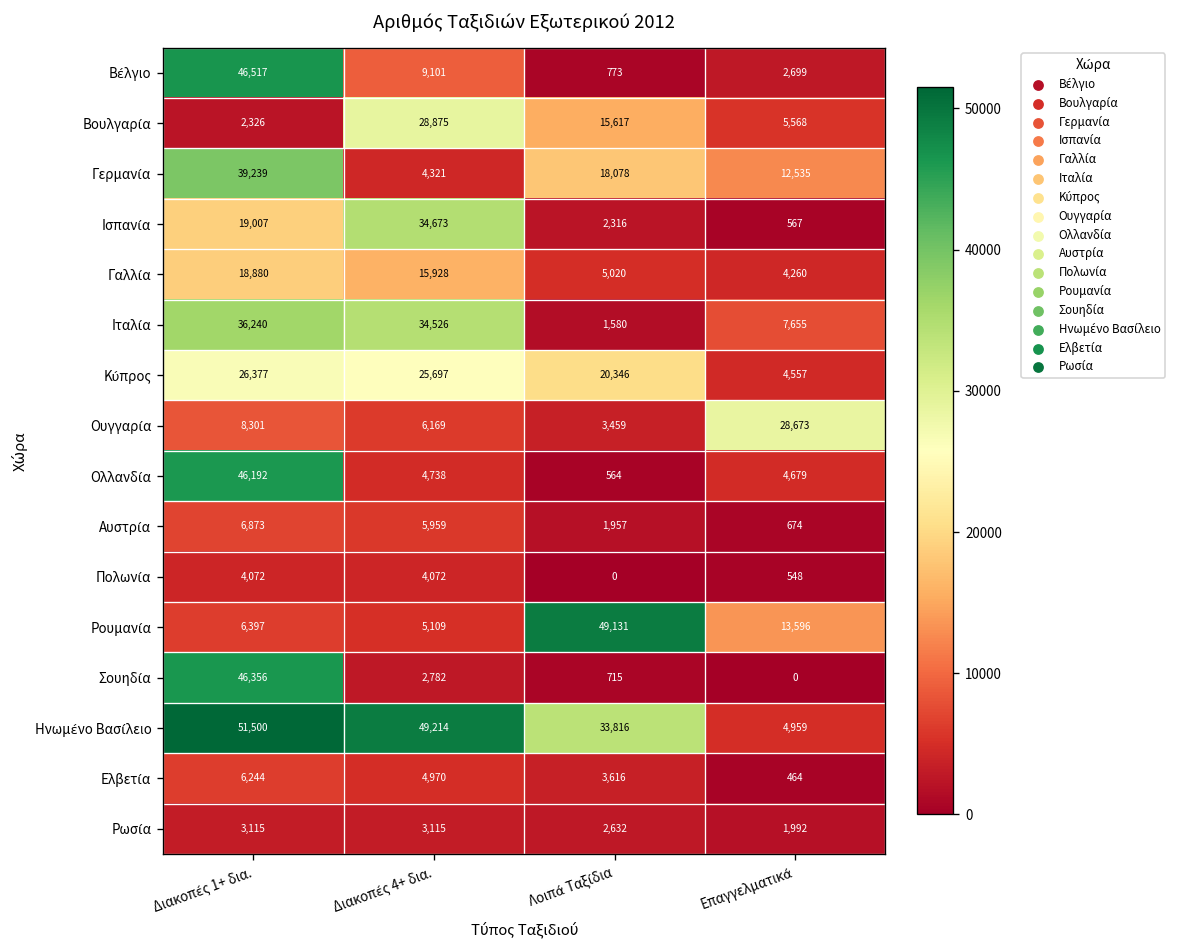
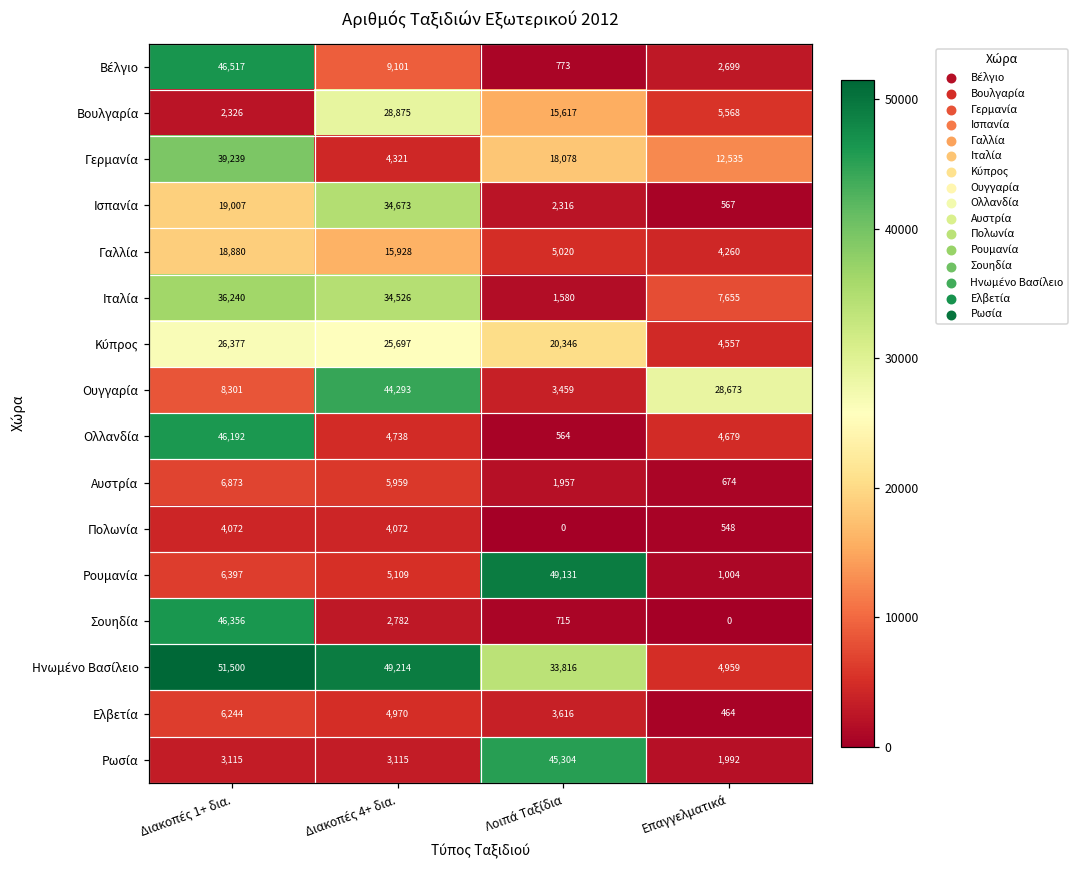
  {
    "Βέλγιο": {
      "Διακοπές 1+ δια.": "46,517",
      "Διακοπές 4+ δια.": "9,101",
      "Λοιπά Ταξίδια": "773",
      "Επαγγελματικά": "2,699"
    },
    "Βουλγαρία": {
      "Διακοπές 1+ δια.": "2,326",
      "Διακοπές 4+ δια.": "28,875",
      "Λοιπά Ταξίδια": "15,617",
      "Επαγγελματικά": "5,568"
    },
    "Γερμανία": {
      "Διακοπές 1+ δια.": "39,239",
      "Διακοπές 4+ δια.": "4,321",
      "Λοιπά Ταξίδια": "18,078",
      "Επαγγελματικά": "12,535"
    },
    "Ισπανία": {
      "Διακοπές 1+ δια.": "19,007",
      "Διακοπές 4+ δια.": "34,673",
      "Λοιπά Ταξίδια": "2,316",
      "Επαγγελματικά": "567"
    },
    "Γαλλία": {
      "Διακοπές 1+ δια.": "18,880",
      "Διακοπές 4+ δια.": "15,928",
      "Λοιπά Ταξίδια": "5,020",
      "Επαγγελματικά": "4,260"
    },
    "Ιταλία": {
      "Διακοπές 1+ δια.": "36,240",
      "Διακοπές 4+ δια.": "34,526",
      "Λοιπά Ταξίδια": "1,580",
      "Επαγγελματικά": "7,655"
    },
    "Κύπρος": {
      "Διακοπές 1+ δια.": "26,377",
      "Διακοπές 4+ δια.": "25,697",
      "Λοιπά Ταξίδια": "20,346",
      "Επαγγελματικά": "4,557"
    },
    "Ουγγαρία": {
      "Διακοπές 1+ δια.": "8,301",
-     "Διακοπές 4+ δια.": "6,169",
+     "Διακοπές 4+ δια.": "44,293",
      "Λοιπά Ταξίδια": "3,459",
      "Επαγγελματικά": "28,673"
    },
    "Ολλανδία": {
      "Διακοπές 1+ δια.": "46,192",
      "Διακοπές 4+ δια.": "4,738",
      "Λοιπά Ταξίδια": "564",
      "Επαγγελματικά": "4,679"
    },
    "Αυστρία": {
      "Διακοπές 1+ δια.": "6,873",
      "Διακοπές 4+ δια.": "5,959",
      "Λοιπά Ταξίδια": "1,957",
      "Επαγγελματικά": "674"
    },
    "Πολωνία": {
      "Διακοπές 1+ δια.": "4,072",
      "Διακοπές 4+ δια.": "4,072",
      "Λοιπά Ταξίδια": "0",
      "Επαγγελματικά": "548"
    },
    "Ρουμανία": {
      "Διακοπές 1+ δια.": "6,397",
      "Διακοπές 4+ δια.": "5,109",
      "Λοιπά Ταξίδια": "49,131",
-     "Επαγγελματικά": "13,596"
+     "Επαγγελματικά": "1,004"
    },
    "Σουηδία": {
      "Διακοπές 1+ δια.": "46,356",
      "Διακοπές 4+ δια.": "2,782",
      "Λοιπά Ταξίδια": "715",
      "Επαγγελματικά": "0"
    },
    "Ηνωμένο Βασίλειο": {
      "Διακοπές 1+ δια.": "51,500",
      "Διακοπές 4+ δια.": "49,214",
      "Λοιπά Ταξίδια": "33,816",
      "Επαγγελματικά": "4,959"
    },
    "Ελβετία": {
      "Διακοπές 1+ δια.": "6,244",
      "Διακοπές 4+ δια.": "4,970",
      "Λοιπά Ταξίδια": "3,616",
      "Επαγγελματικά": "464"
    },
    "Ρωσία": {
      "Διακοπές 1+ δια.": "3,115",
      "Διακοπές 4+ δια.": "3,115",
-     "Λοιπά Ταξίδια": "2,632",
+     "Λοιπά Ταξίδια": "45,304",
      "Επαγγελματικά": "1,992"
    }
  }
